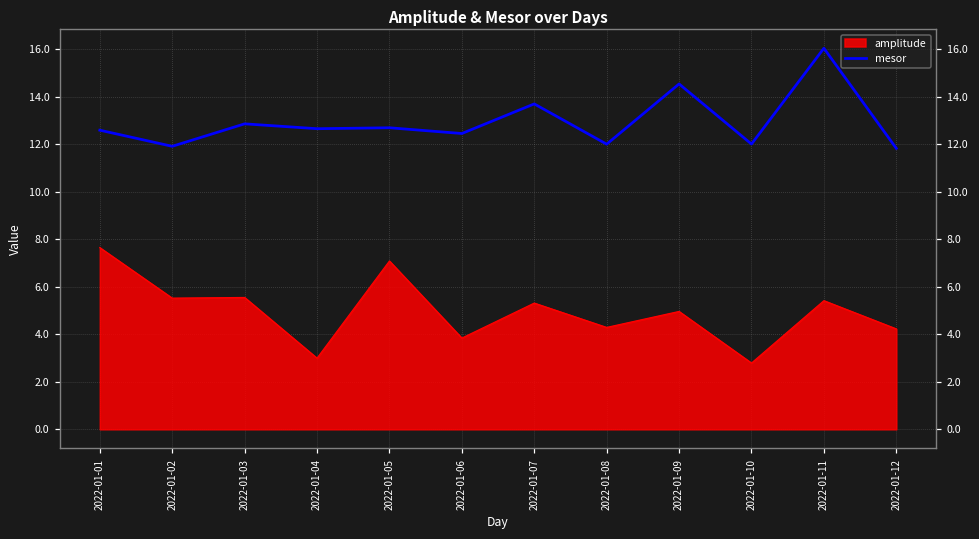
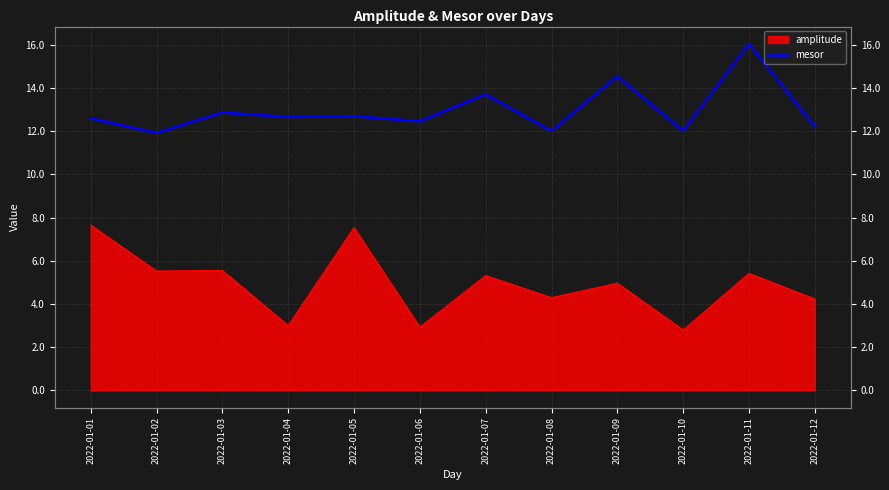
  {
    "amplitude": {
      "2022-01-01": 7.6,
      "2022-01-02": 5.5,
      "2022-01-03": 5.5,
      "2022-01-04": 3.0,
-     "2022-01-05": 7.1,
-     "2022-01-06": 3.8,
+     "2022-01-05": 7.5,
+     "2022-01-06": 2.9,
      "2022-01-07": 5.3,
      "2022-01-08": 4.3,
      "2022-01-09": 5.0,
      "2022-01-10": 2.8,
      "2022-01-11": 5.4,
      "2022-01-12": 4.2
    },
    "mesor": {
      "2022-01-01": 12.6,
      "2022-01-02": 11.9,
      "2022-01-03": 12.9,
      "2022-01-04": 12.7,
      "2022-01-05": 12.7,
      "2022-01-06": 12.5,
      "2022-01-07": 13.7,
      "2022-01-08": 12.0,
      "2022-01-09": 14.5,
      "2022-01-10": 12.0,
      "2022-01-11": 16.0,
-     "2022-01-12": 11.8
+     "2022-01-12": 12.2
    }
  }
